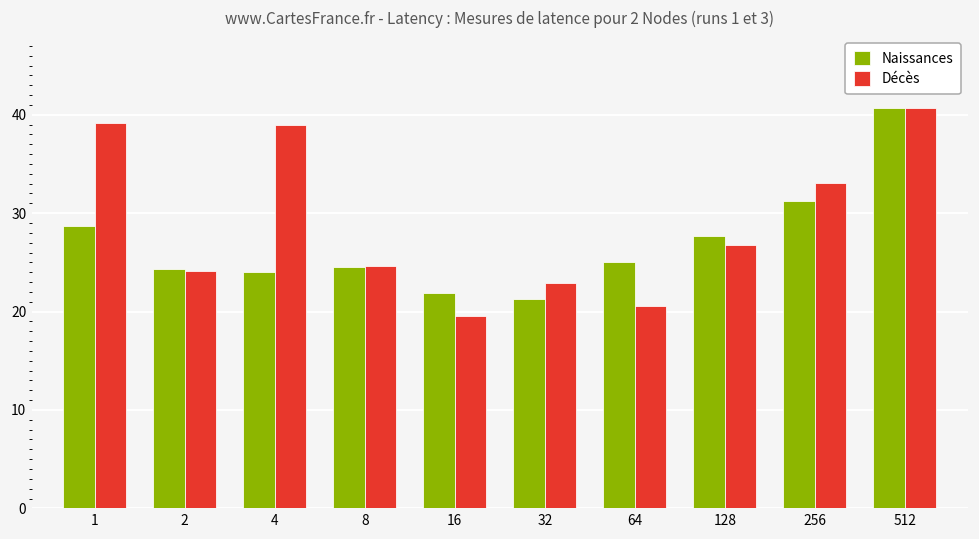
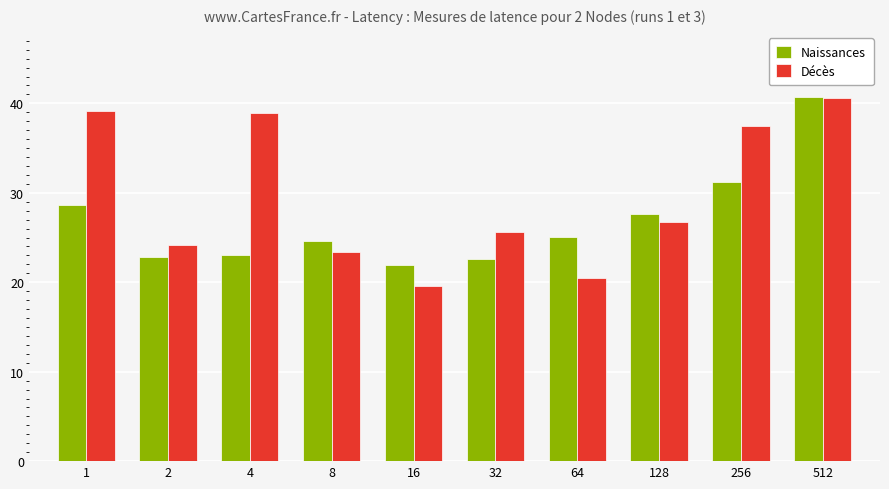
  {
    "Naissances": {
      "1": 29,
-     "2": 24,
-     "4": 24,
+     "2": 23,
+     "4": 23,
      "8": 25,
      "16": 22,
-     "32": 21,
+     "32": 23,
      "64": 25,
      "128": 28,
      "256": 31,
      "512": 41
    },
    "Décès": {
      "1": 39,
      "2": 24,
      "4": 39,
-     "8": 25,
+     "8": 23,
      "16": 20,
-     "32": 23,
+     "32": 26,
      "64": 21,
      "128": 27,
-     "256": 33,
+     "256": 37,
      "512": 41
    }
  }
